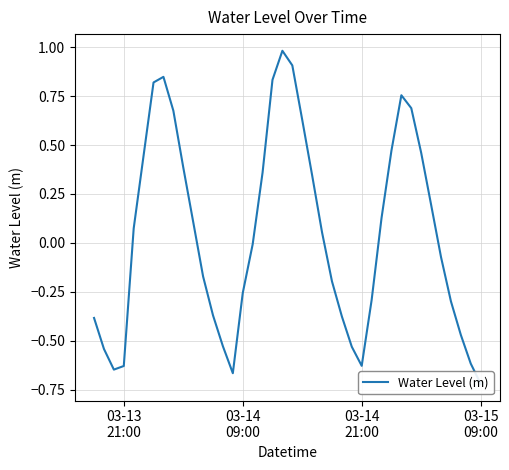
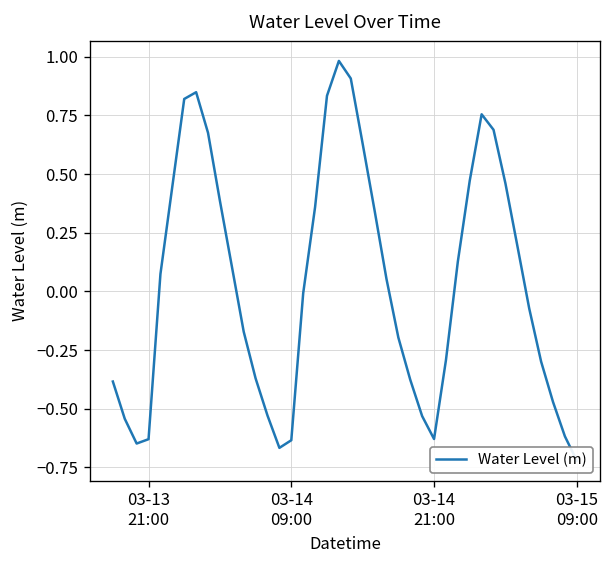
  {
    "03-13 21:00": -0.63,
-   "03-14 09:00": -0.26,
+   "03-14 09:00": -0.63,
    "03-14 21:00": -0.63
  }
